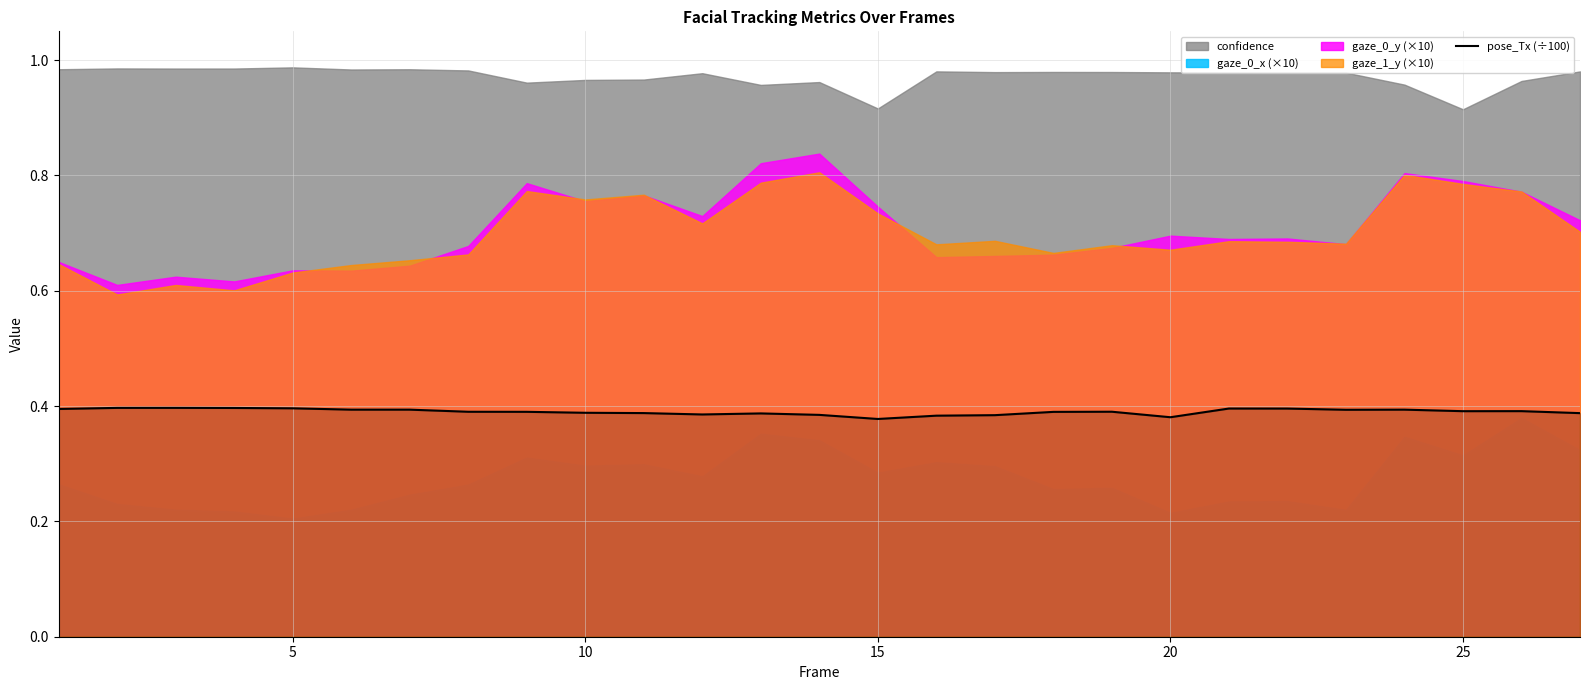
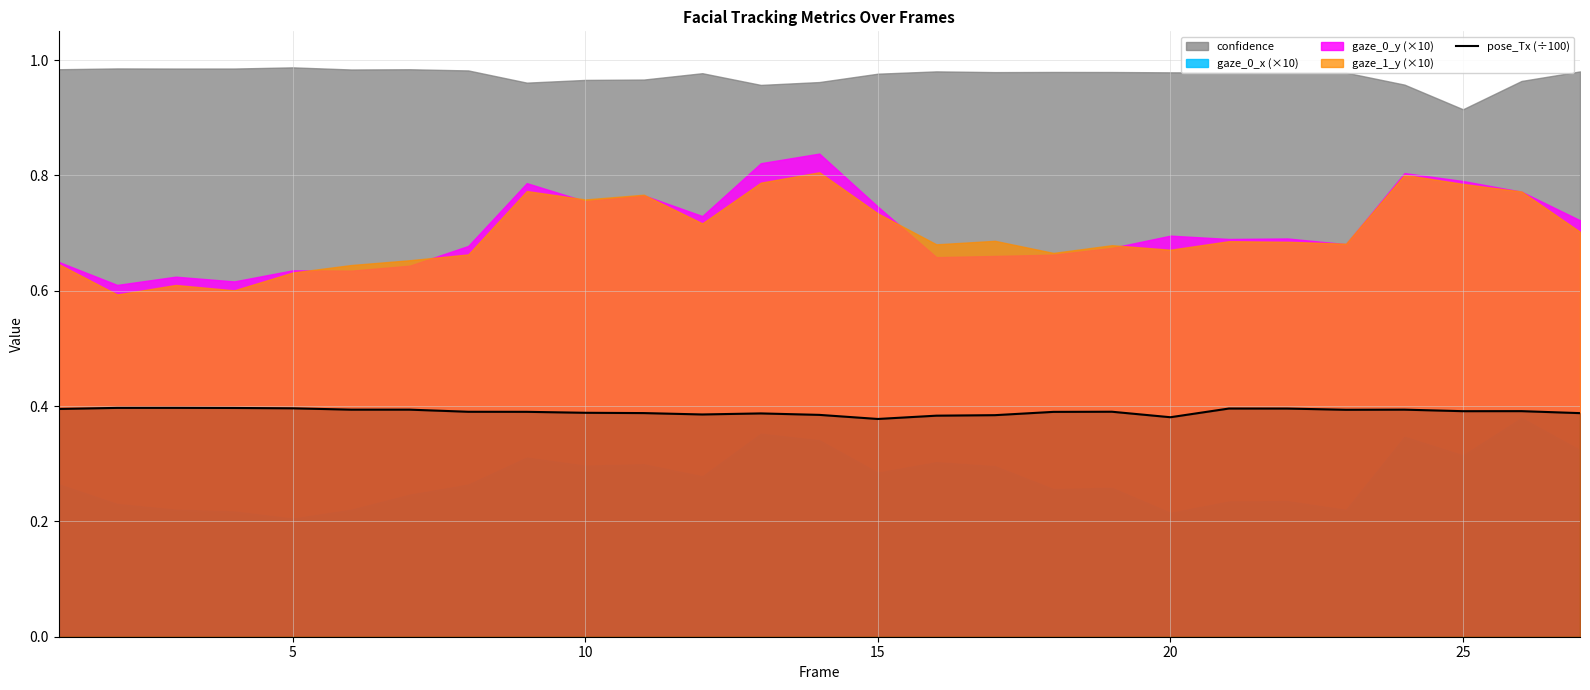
  {
    "confidence": {
      "5": 0.99,
      "10": 0.97,
-     "15": 0.92,
+     "15": 0.98,
      "20": 0.98,
      "25": 0.91
    },
    "gaze_0_x (×10)": {
      "5": 0.20,
      "10": 0.30,
      "15": 0.28,
      "20": 0.22,
      "25": 0.31
    },
    "gaze_0_y (×10)": {
      "15": 0.75,
      "20": 0.70,
      "25": 0.79
    },
    "gaze_1_y (×10)": {
      "15": 0.73,
      "20": 0.67,
      "25": 0.79
    },
    "pose_Tx (÷100)": {
      "5": 0.40,
      "10": 0.39,
      "15": 0.38,
      "20": 0.38,
      "25": 0.39
    }
  }
